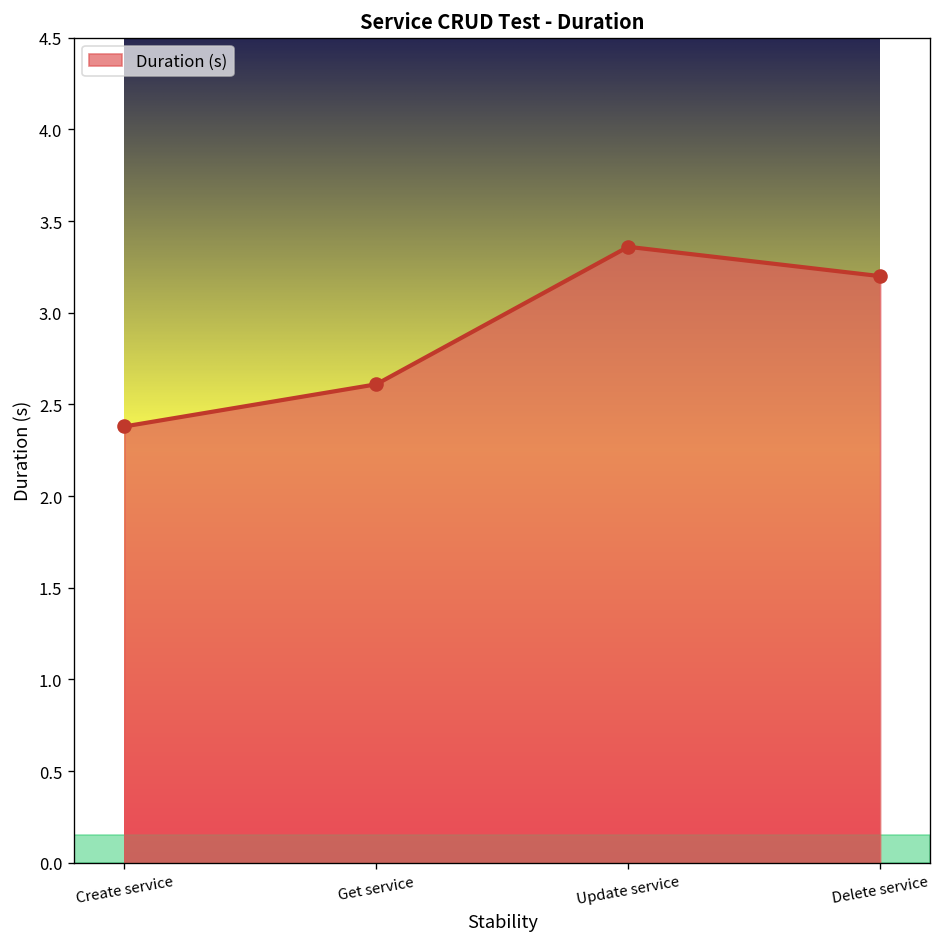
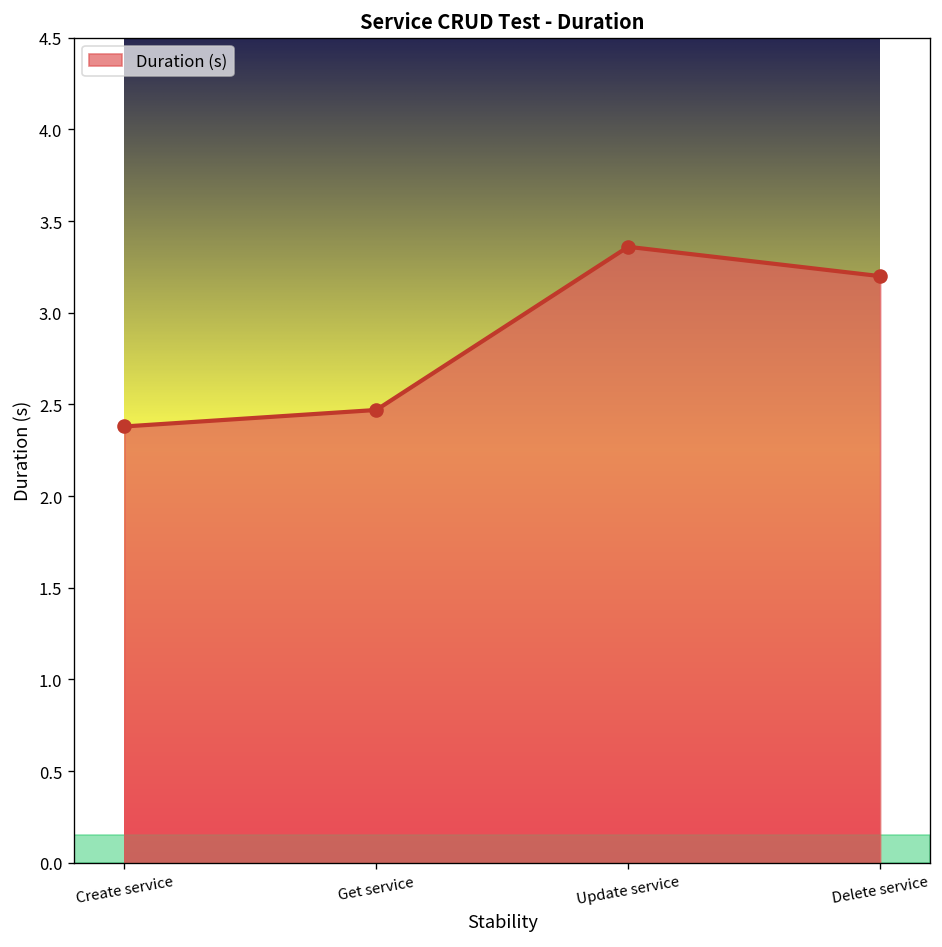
  {
    "Create service": 2.38,
-   "Get service": 2.61,
+   "Get service": 2.47,
    "Update service": 3.36,
    "Delete service": 3.20
  }
